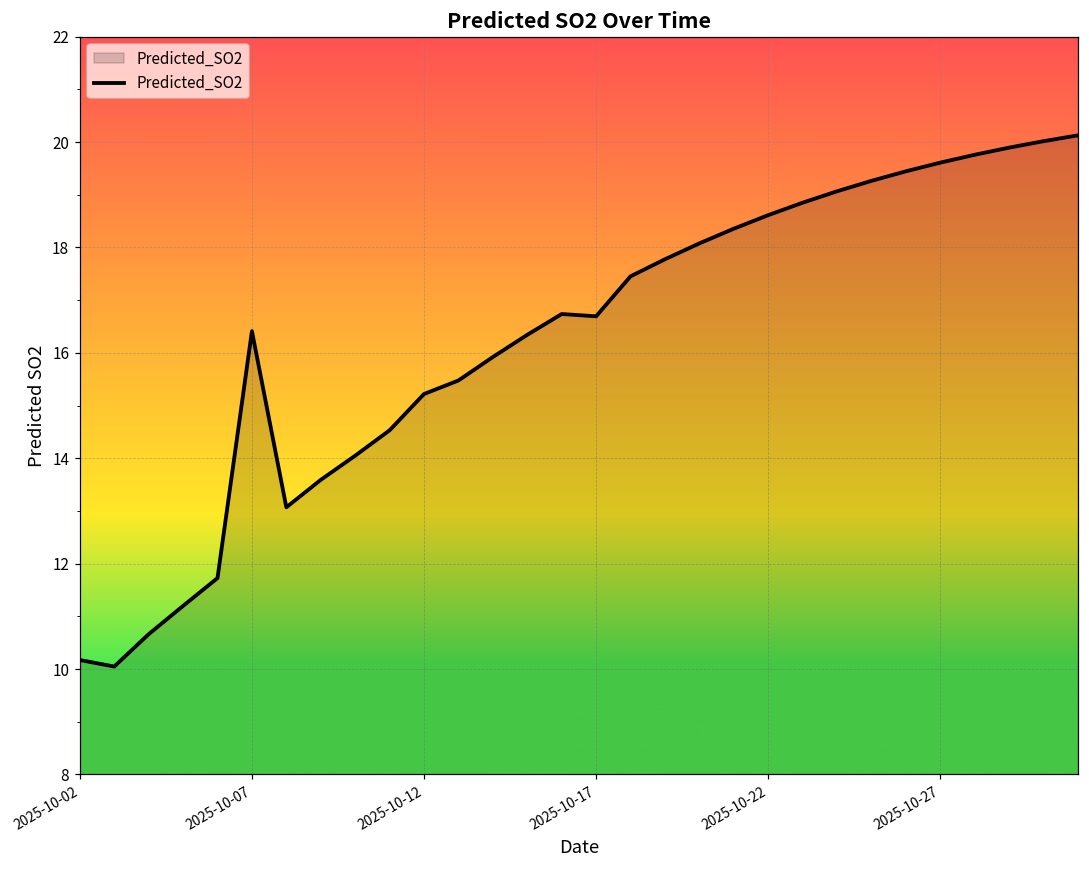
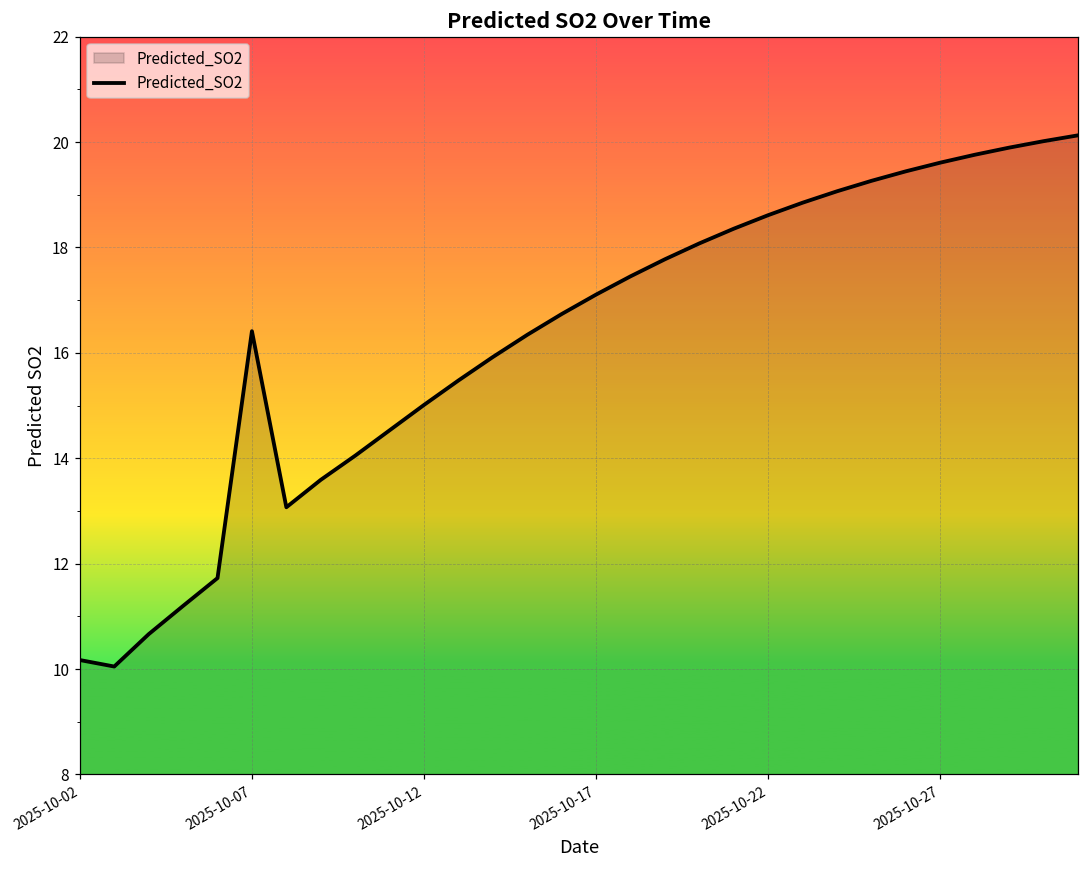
  {
    "2025-10-02": 10.2,
    "2025-10-07": 16.4,
-   "2025-10-12": 15.2,
-   "2025-10-17": 16.7,
+   "2025-10-12": 15.0,
+   "2025-10-17": 17.1,
    "2025-10-22": 18.6,
    "2025-10-27": 19.6
  }
